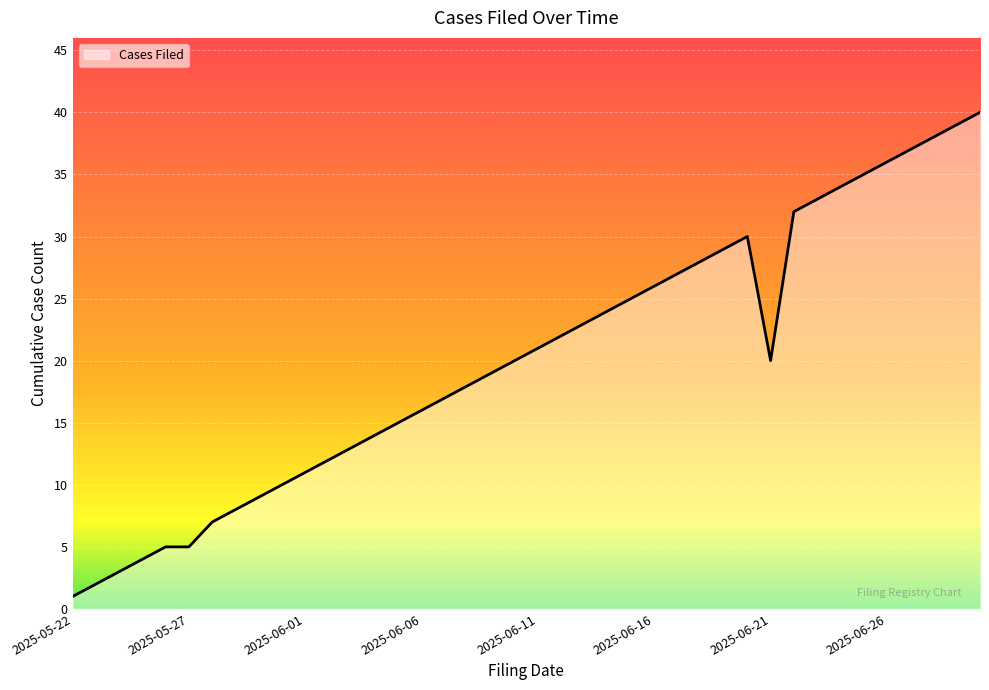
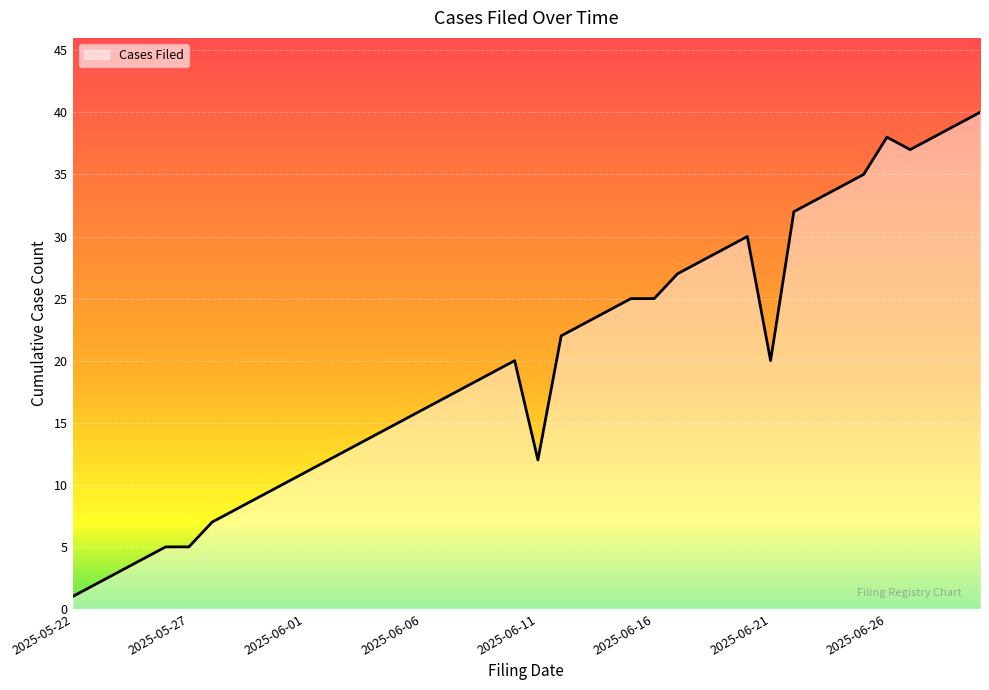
  {
    "2025-05-22": 1,
    "2025-05-27": 5,
    "2025-06-01": 11,
    "2025-06-06": 16,
-   "2025-06-11": 21,
-   "2025-06-16": 26,
+   "2025-06-11": 12,
+   "2025-06-16": 25,
    "2025-06-21": 20,
-   "2025-06-26": 36
+   "2025-06-26": 38
  }
